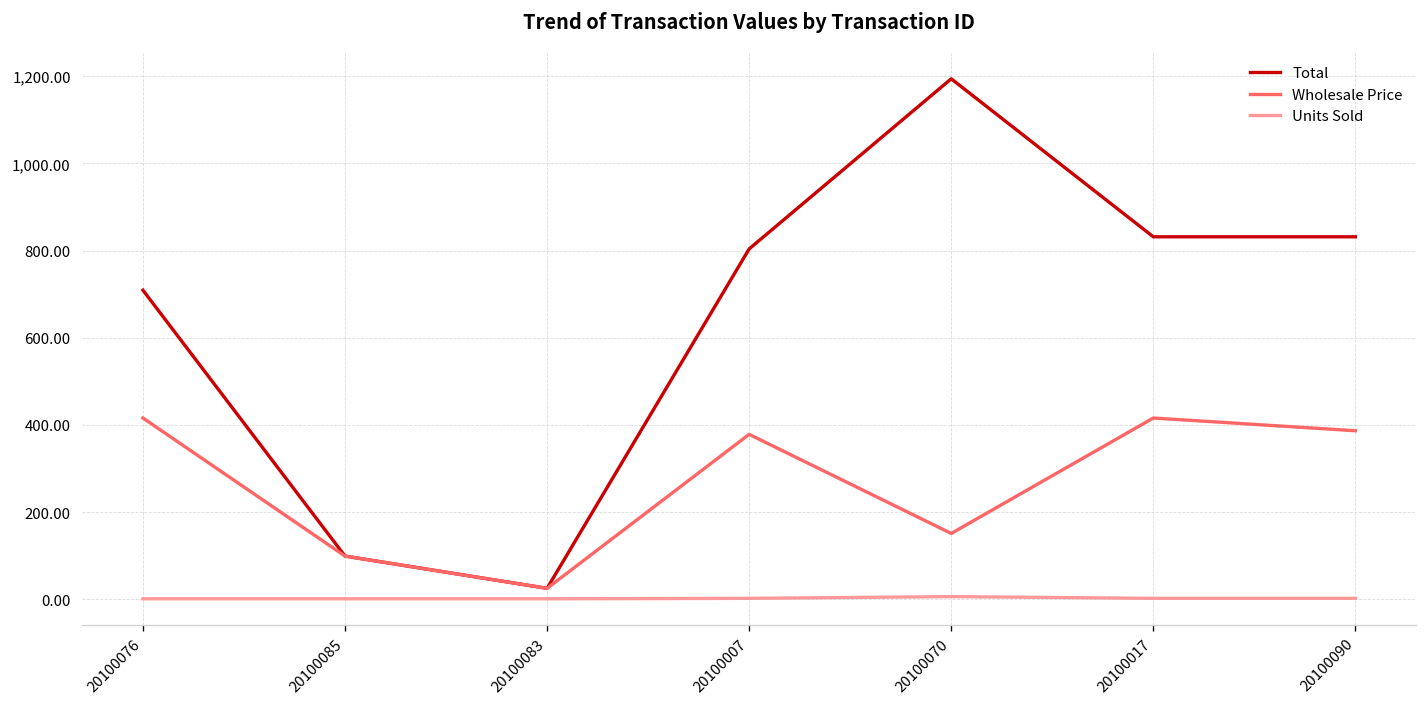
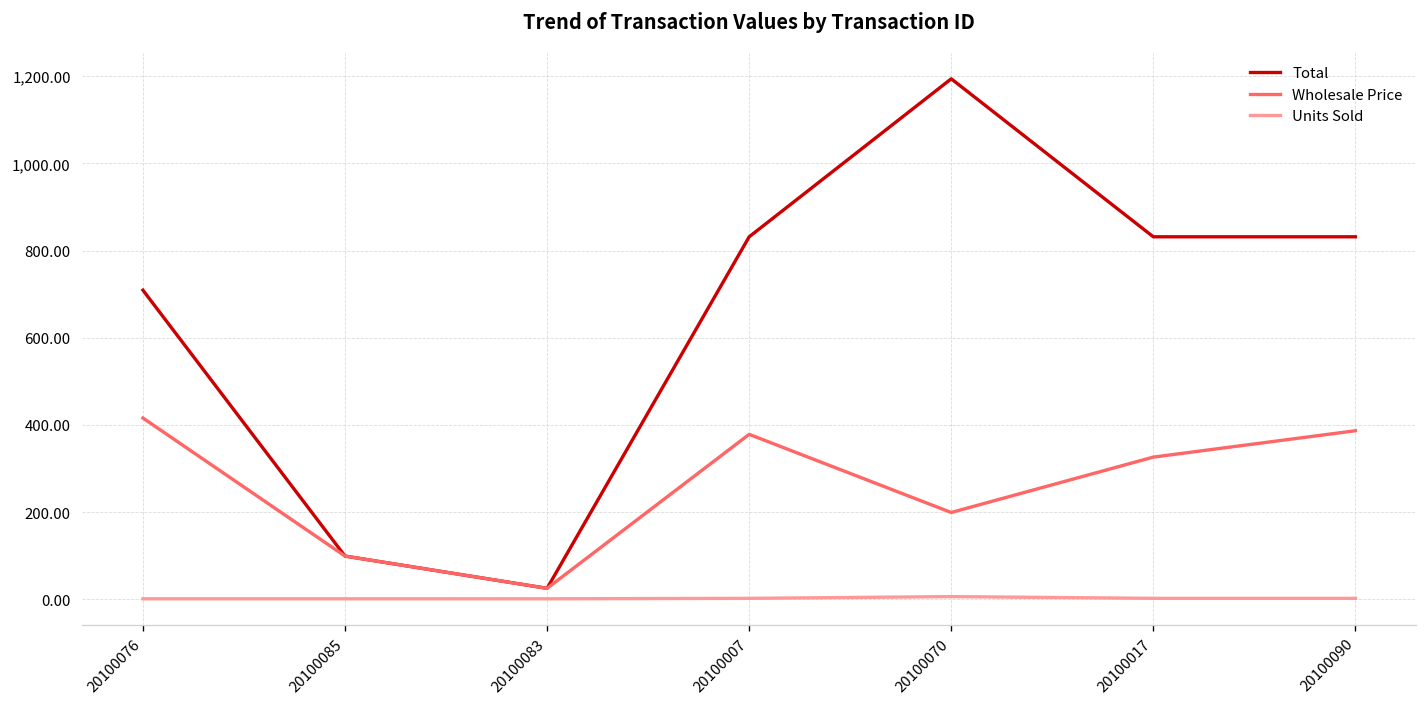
  {
    "Total": {
      "20100076": "710",
-     "20100007": "800",
+     "20100007": "830",
      "20100070": "1,190",
      "20100017": "830",
      "20100090": "830"
    },
    "Wholesale Price": {
      "20100076": "420",
      "20100007": "380",
-     "20100070": "150",
-     "20100017": "420",
+     "20100070": "200",
+     "20100017": "330",
      "20100090": "390"
    },
    "Units Sold": {
      "20100076": "0",
      "20100085": "0",
      "20100083": "0",
      "20100007": "0",
      "20100070": "10",
      "20100017": "0",
      "20100090": "0"
    }
  }
